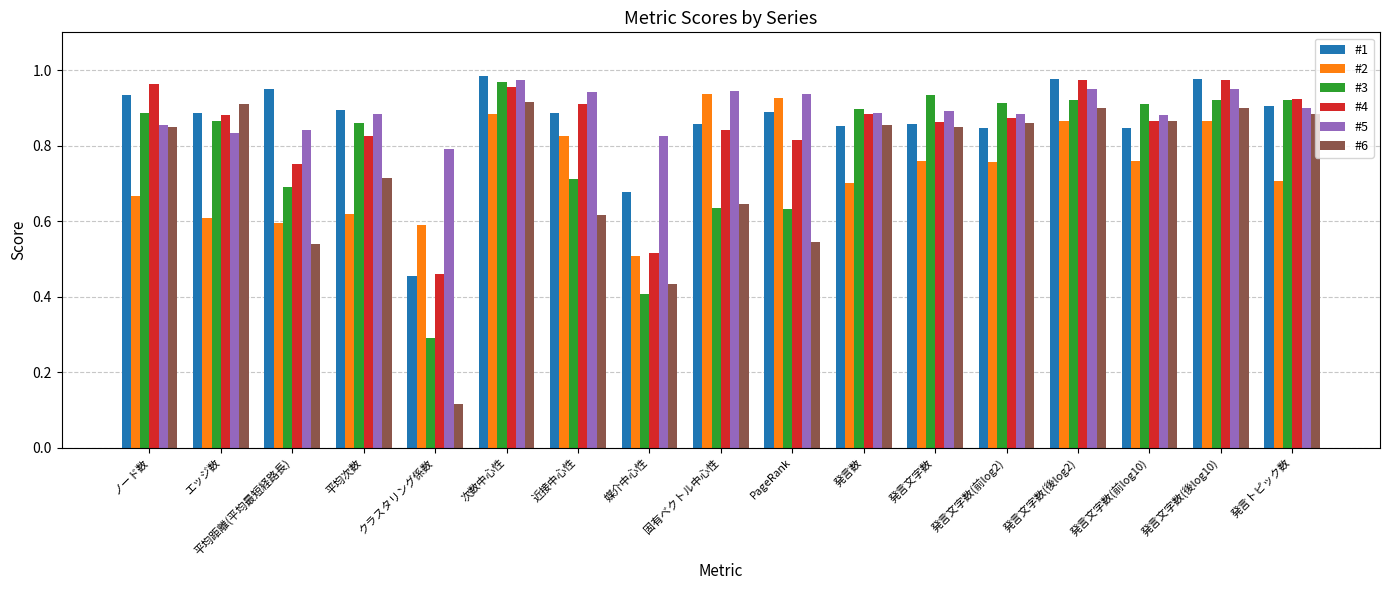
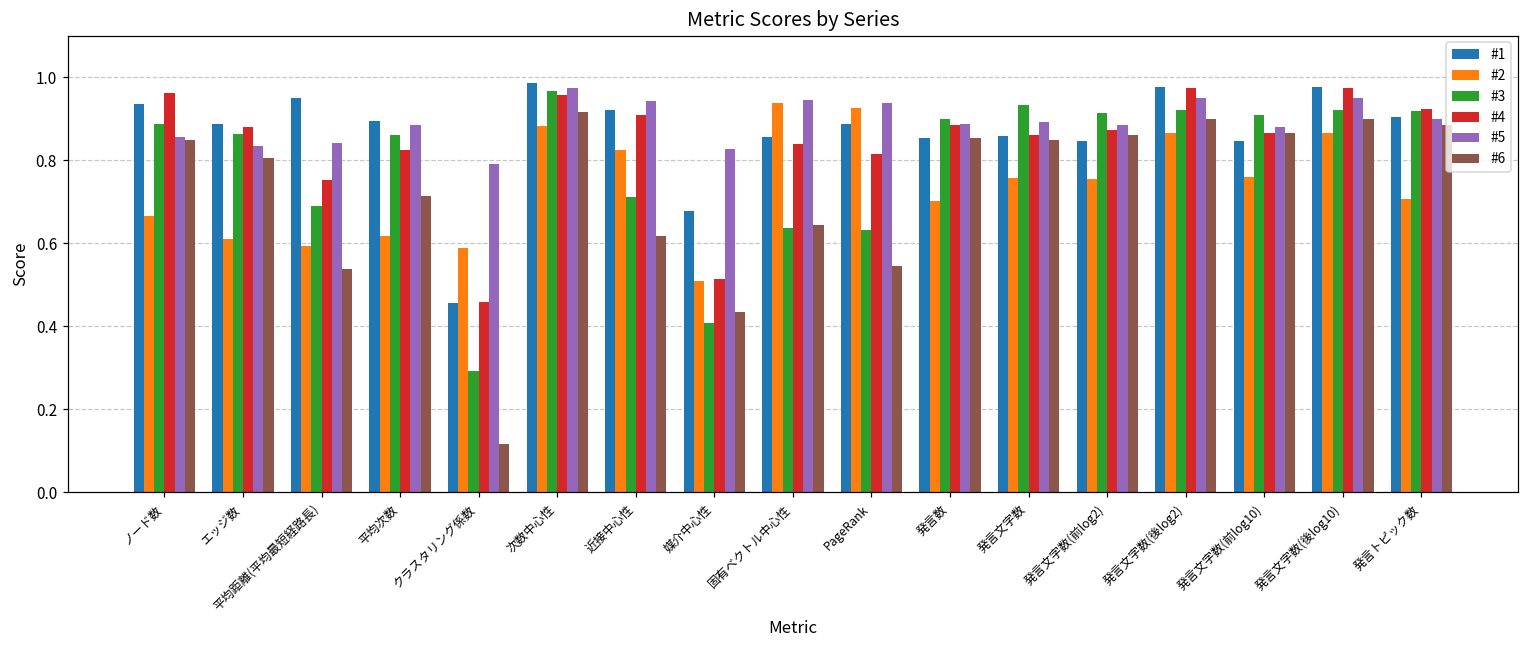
  {
    "#1": {
      "ノード数": 0.94,
      "エッジ数": 0.89,
      "平均距離(平均最短経路長)": 0.95,
      "平均次数": 0.89,
      "クラスタリング係数": 0.46,
      "次数中心性": 0.99,
-     "近接中心性": 0.89,
+     "近接中心性": 0.92,
      "媒介中心性": 0.68,
      "固有ベクトル中心性": 0.86,
      "PageRank": 0.89,
      "発言数": 0.85,
      "発言文字数": 0.86,
      "発言文字数(前log2)": 0.85,
      "発言文字数(後log2)": 0.98,
      "発言文字数(前log10)": 0.85,
      "発言文字数(後log10)": 0.98,
      "発言トピック数": 0.90
    },
    "#2": {
      "ノード数": 0.67,
      "エッジ数": 0.61,
      "平均距離(平均最短経路長)": 0.59,
      "平均次数": 0.62,
      "クラスタリング係数": 0.59,
      "次数中心性": 0.88,
      "近接中心性": 0.82,
      "媒介中心性": 0.51,
      "固有ベクトル中心性": 0.94,
      "PageRank": 0.92,
      "発言数": 0.70,
      "発言文字数": 0.76,
      "発言文字数(前log2)": 0.76,
      "発言文字数(後log2)": 0.87,
      "発言文字数(前log10)": 0.76,
      "発言文字数(後log10)": 0.87,
      "発言トピック数": 0.71
    },
    "#3": {
      "ノード数": 0.89,
      "エッジ数": 0.86,
      "平均距離(平均最短経路長)": 0.69,
      "平均次数": 0.86,
      "クラスタリング係数": 0.29,
      "次数中心性": 0.97,
      "近接中心性": 0.71,
      "媒介中心性": 0.41,
      "固有ベクトル中心性": 0.64,
      "PageRank": 0.63,
      "発言数": 0.90,
      "発言文字数": 0.93,
      "発言文字数(前log2)": 0.91,
      "発言文字数(後log2)": 0.92,
      "発言文字数(前log10)": 0.91,
      "発言文字数(後log10)": 0.92,
      "発言トピック数": 0.92
    },
    "#4": {
      "ノード数": 0.96,
      "エッジ数": 0.88,
      "平均距離(平均最短経路長)": 0.75,
      "平均次数": 0.83,
      "クラスタリング係数": 0.46,
      "次数中心性": 0.96,
      "近接中心性": 0.91,
      "媒介中心性": 0.51,
      "固有ベクトル中心性": 0.84,
      "PageRank": 0.81,
      "発言数": 0.88,
      "発言文字数": 0.86,
      "発言文字数(前log2)": 0.87,
      "発言文字数(後log2)": 0.97,
      "発言文字数(前log10)": 0.86,
      "発言文字数(後log10)": 0.97,
      "発言トピック数": 0.92
    },
    "#5": {
      "ノード数": 0.85,
      "エッジ数": 0.83,
      "平均距離(平均最短経路長)": 0.84,
      "平均次数": 0.88,
      "クラスタリング係数": 0.79,
      "次数中心性": 0.97,
      "近接中心性": 0.94,
      "媒介中心性": 0.83,
      "固有ベクトル中心性": 0.95,
      "PageRank": 0.94,
      "発言数": 0.89,
      "発言文字数": 0.89,
      "発言文字数(前log2)": 0.88,
      "発言文字数(後log2)": 0.95,
      "発言文字数(前log10)": 0.88,
      "発言文字数(後log10)": 0.95,
      "発言トピック数": 0.90
    },
    "#6": {
      "ノード数": 0.85,
-     "エッジ数": 0.91,
+     "エッジ数": 0.81,
      "平均距離(平均最短経路長)": 0.54,
      "平均次数": 0.71,
      "クラスタリング係数": 0.12,
      "次数中心性": 0.92,
      "近接中心性": 0.62,
      "媒介中心性": 0.43,
      "固有ベクトル中心性": 0.64,
      "PageRank": 0.55,
      "発言数": 0.85,
      "発言文字数": 0.85,
      "発言文字数(前log2)": 0.86,
      "発言文字数(後log2)": 0.90,
      "発言文字数(前log10)": 0.86,
      "発言文字数(後log10)": 0.90
    }
  }
